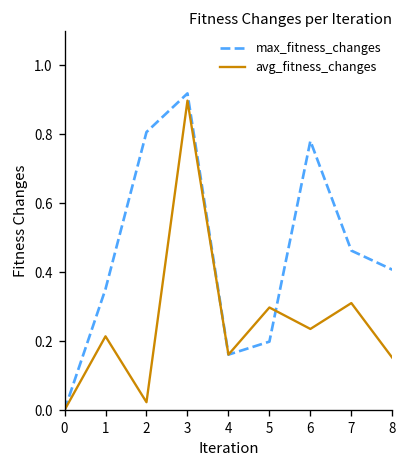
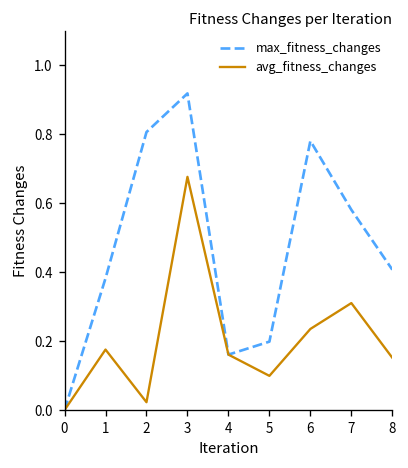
  {
    "max_fitness_changes": {
-     "1": 0.35,
+     "1": 0.38,
      "2": 0.81,
      "3": 0.92,
      "5": 0.20,
      "6": 0.78,
-     "7": 0.46,
+     "7": 0.58,
      "8": 0.41
    },
    "avg_fitness_changes": {
-     "1": 0.21,
+     "1": 0.18,
      "2": 0.02,
-     "3": 0.90,
-     "5": 0.30,
+     "3": 0.68,
+     "5": 0.10,
      "6": 0.24,
      "7": 0.31,
      "8": 0.15
    }
  }
